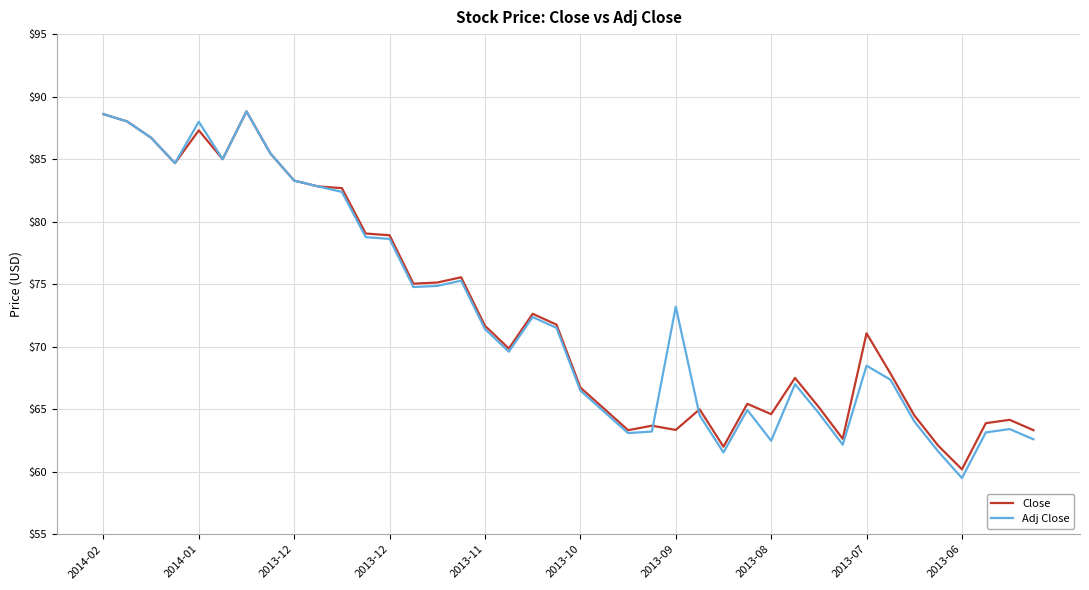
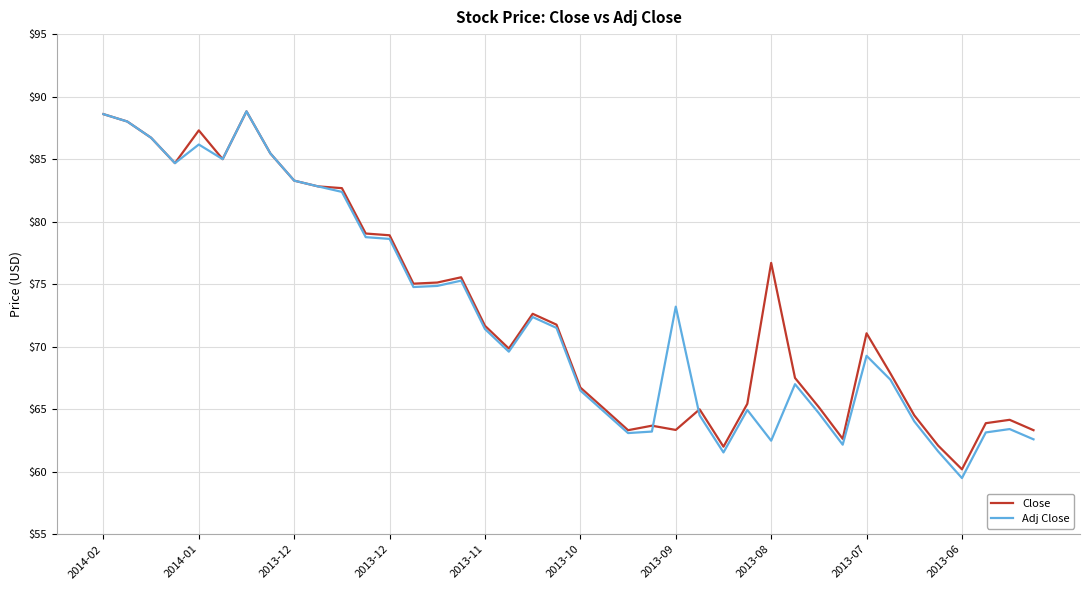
  {
    "Close": {
      "2014-01": "$87.3",
      "2013-11": "$71.7",
      "2013-10": "$66.7",
      "2013-09": "$63.3",
-     "2013-08": "$64.6",
+     "2013-08": "$76.7",
      "2013-07": "$71.1",
      "2013-06": "$60.2"
    },
    "Adj Close": {
-     "2014-01": "$88.0",
+     "2014-01": "$86.2",
      "2013-11": "$71.4",
      "2013-10": "$66.5",
      "2013-09": "$73.2",
      "2013-08": "$62.5",
-     "2013-07": "$68.5",
+     "2013-07": "$69.3",
      "2013-06": "$59.5"
    }
  }
